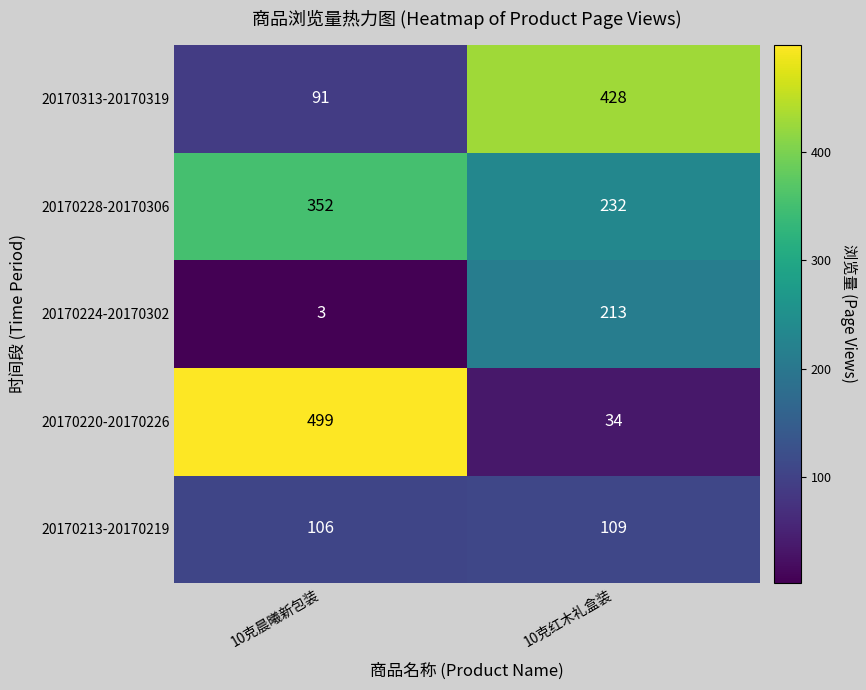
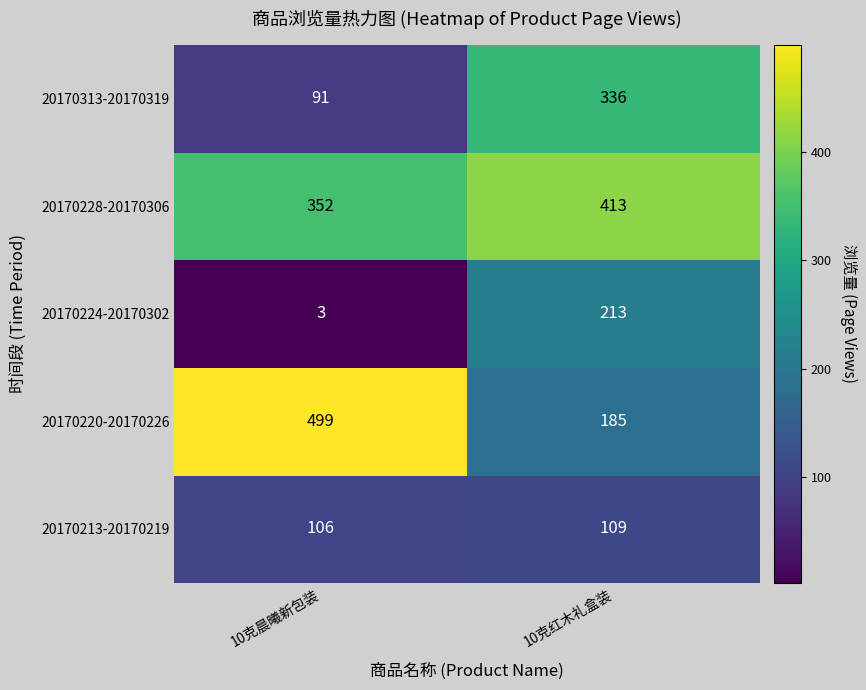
  {
    "20170313-20170319": {
      "10克晨曦新包装": 91,
-     "10克红木礼盒装": 428
+     "10克红木礼盒装": 336
    },
    "20170228-20170306": {
      "10克晨曦新包装": 352,
-     "10克红木礼盒装": 232
+     "10克红木礼盒装": 413
    },
    "20170224-20170302": {
      "10克晨曦新包装": 3,
      "10克红木礼盒装": 213
    },
    "20170220-20170226": {
      "10克晨曦新包装": 499,
-     "10克红木礼盒装": 34
+     "10克红木礼盒装": 185
    },
    "20170213-20170219": {
      "10克晨曦新包装": 106,
      "10克红木礼盒装": 109
    }
  }
